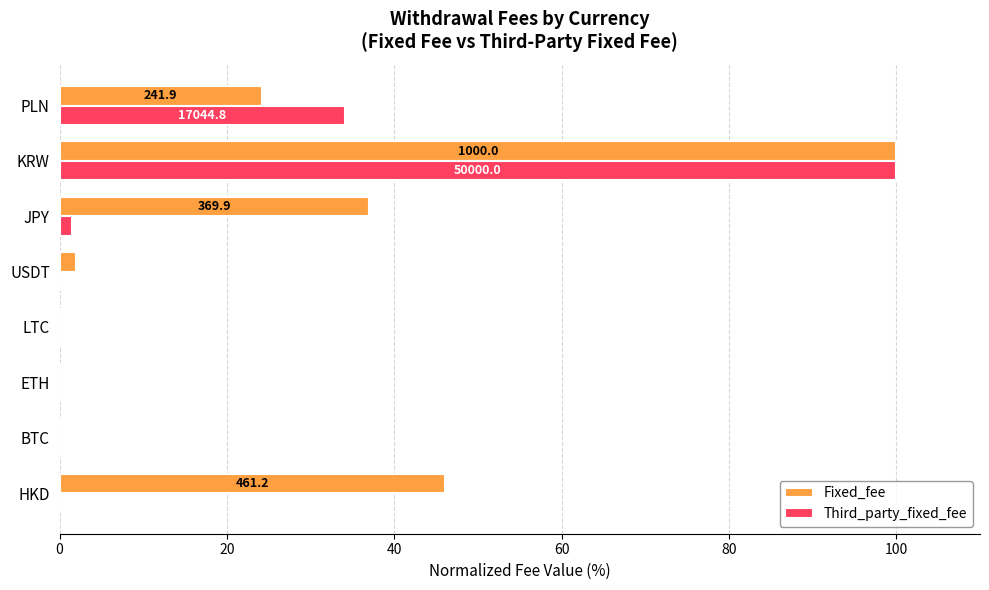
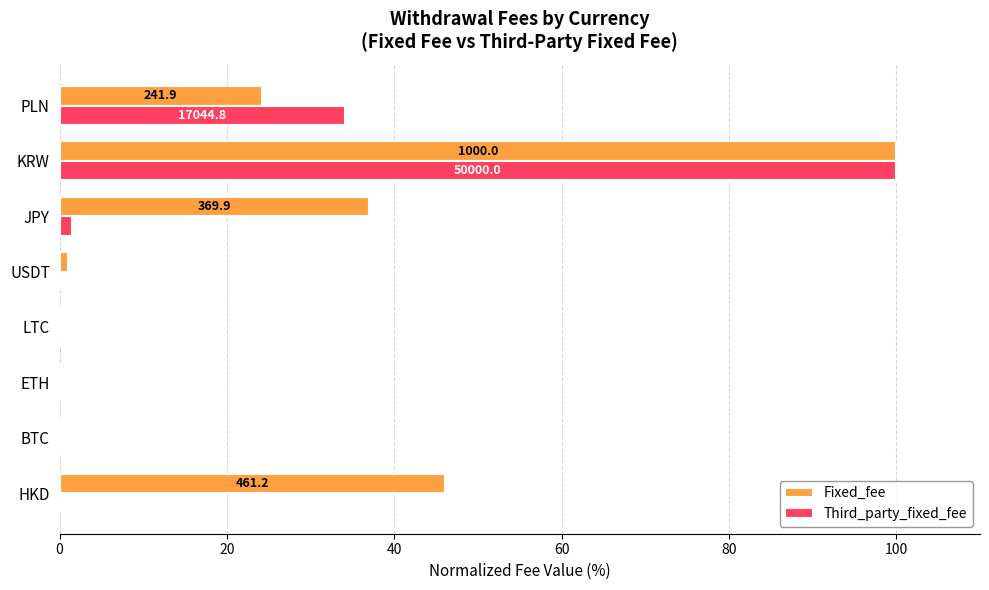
  {
    "Fixed_fee": {
-     "USDT": 2
+     "USDT": 1
    },
    "Third_party_fixed_fee": {
      "JPY": 2,
      "HKD": 0
    }
  }
